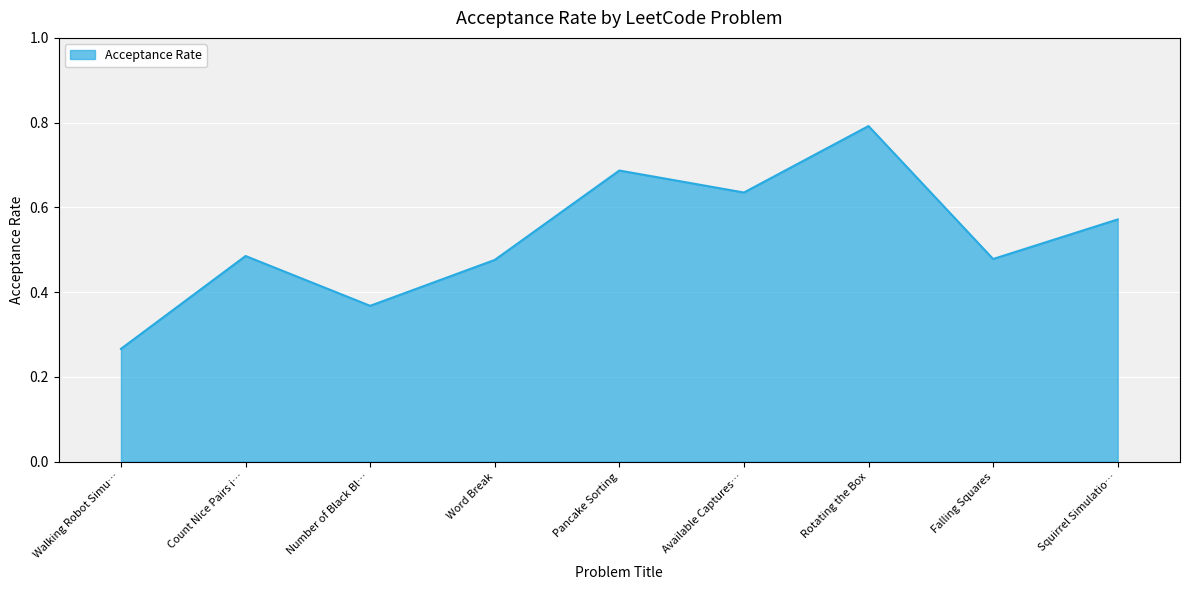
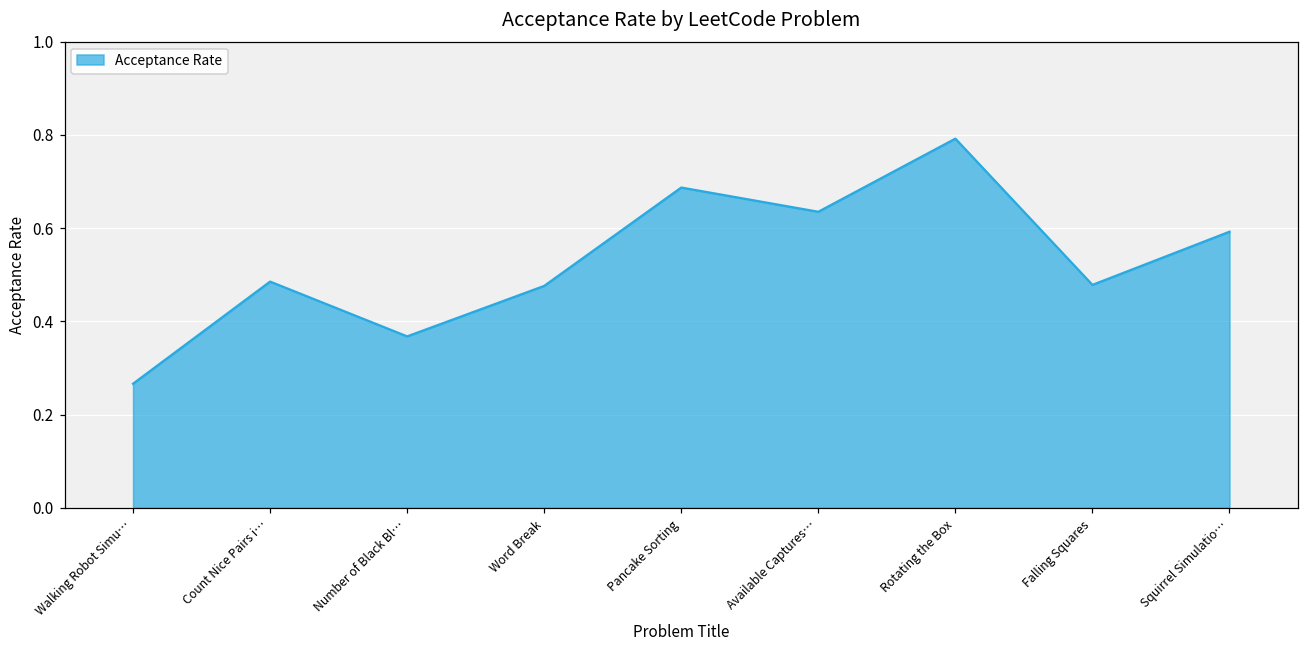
  {
    "Walking Robot Simu…": 0.27,
    "Count Nice Pairs i…": 0.49,
    "Number of Black Bl…": 0.37,
    "Word Break": 0.48,
    "Pancake Sorting": 0.69,
    "Available Captures…": 0.64,
    "Rotating the Box": 0.79,
    "Falling Squares": 0.48,
-   "Squirrel Simulatio…": 0.57
+   "Squirrel Simulatio…": 0.59
  }
